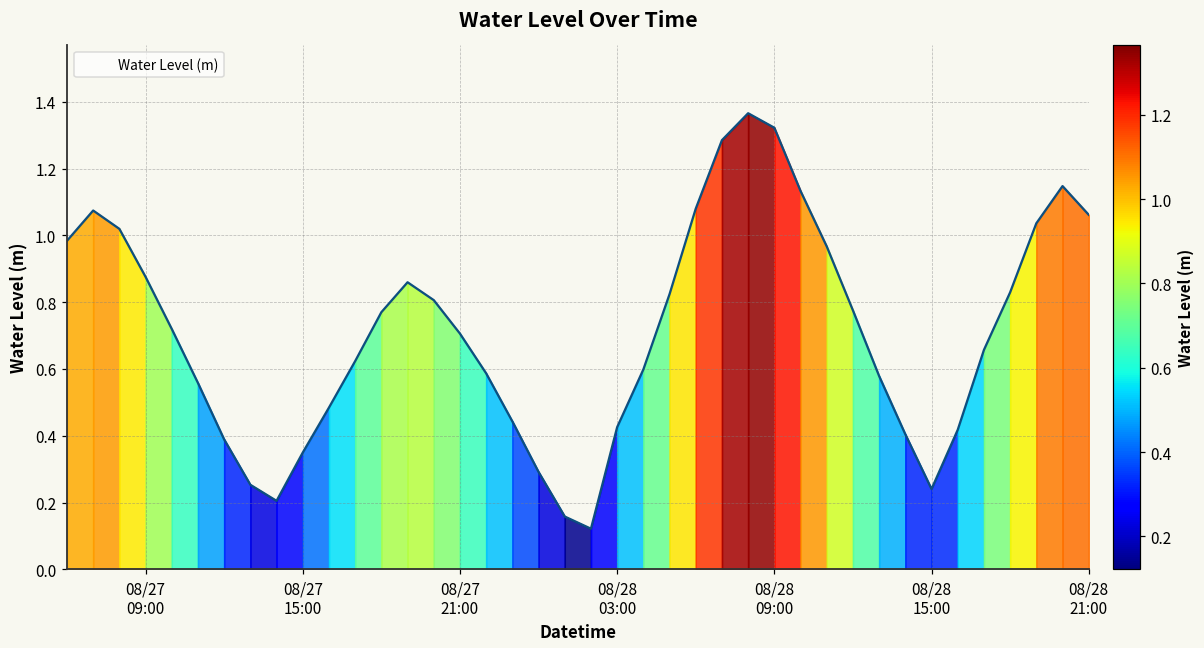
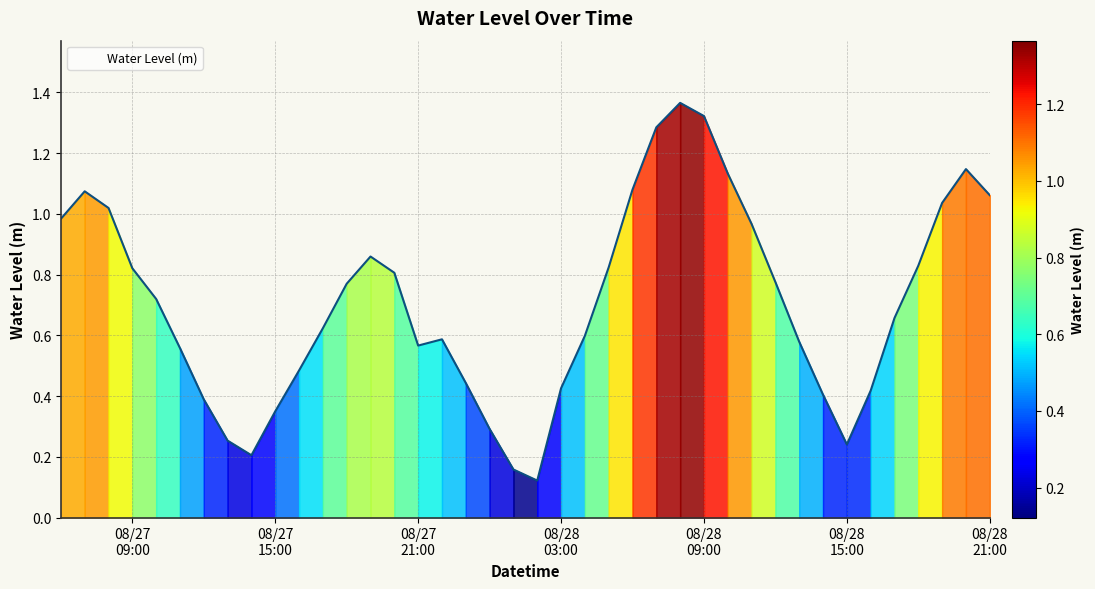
  {
    "Water Level (m)": {
-     "08/27 09:00": 0.88,
-     "08/27 21:00": 0.71
+     "08/27 09:00": 0.82,
+     "08/27 21:00": 0.57
    }
  }
